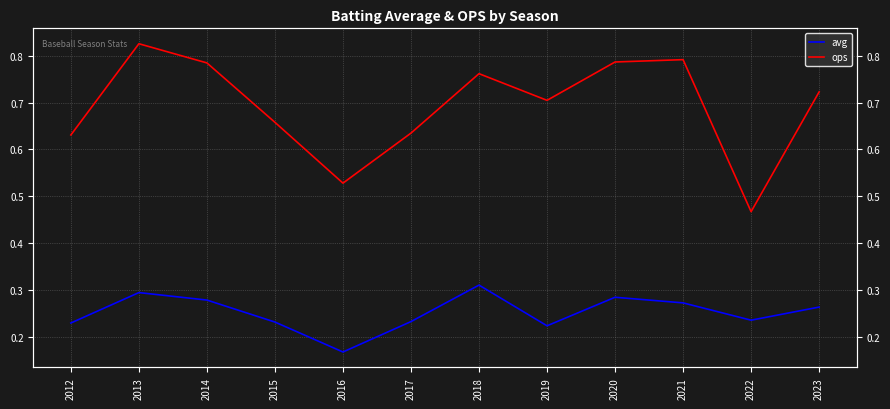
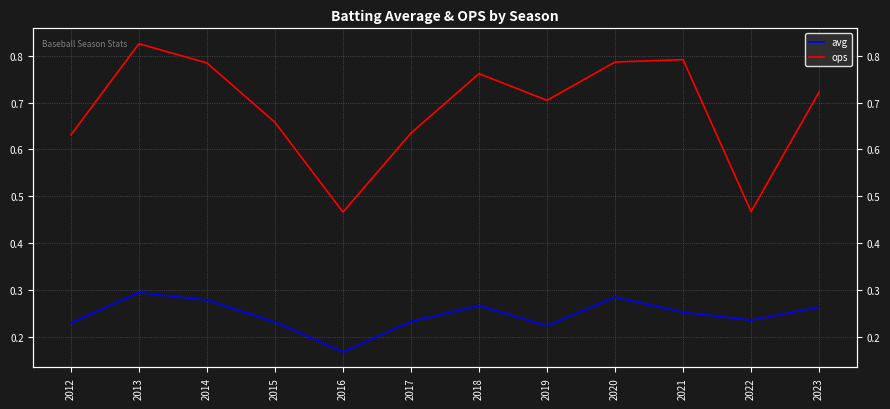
  {
    "avg": {
      "2012": 0.23,
      "2013": 0.29,
      "2014": 0.28,
      "2015": 0.23,
      "2016": 0.17,
      "2017": 0.23,
-     "2018": 0.31,
+     "2018": 0.27,
      "2019": 0.22,
      "2020": 0.28,
-     "2021": 0.27,
+     "2021": 0.25,
      "2022": 0.24,
      "2023": 0.26
    },
    "ops": {
      "2012": 0.63,
      "2013": 0.83,
      "2014": 0.79,
      "2015": 0.66,
-     "2016": 0.53,
+     "2016": 0.47,
      "2017": 0.64,
      "2018": 0.76,
      "2019": 0.71,
      "2020": 0.79,
      "2021": 0.79,
      "2022": 0.47,
      "2023": 0.72
    }
  }
